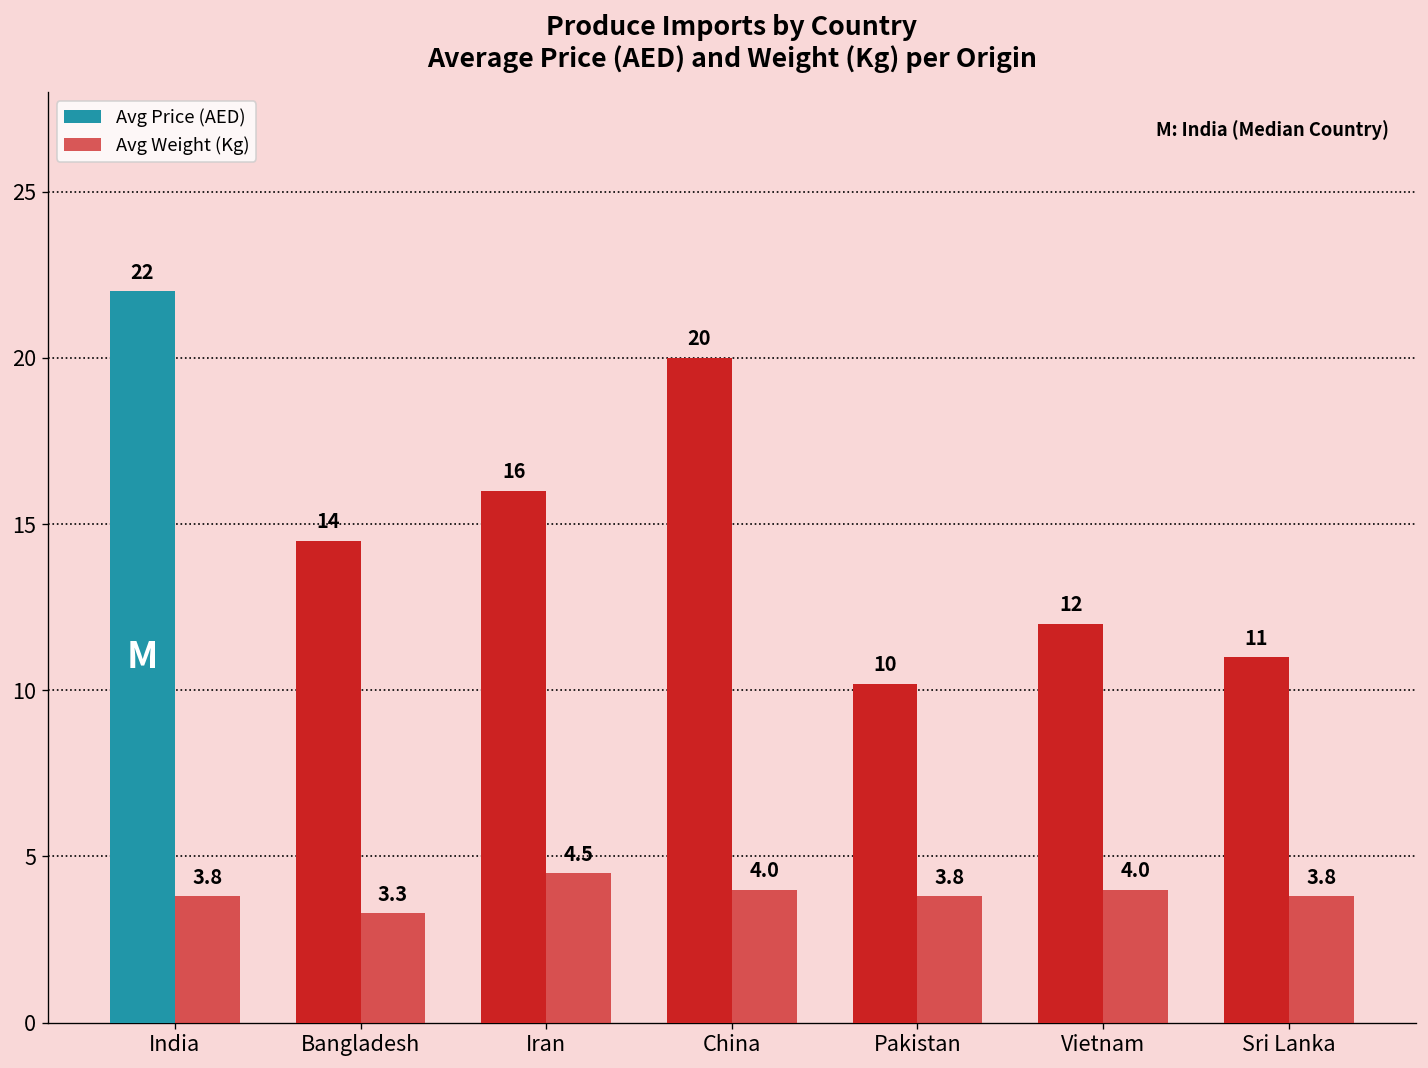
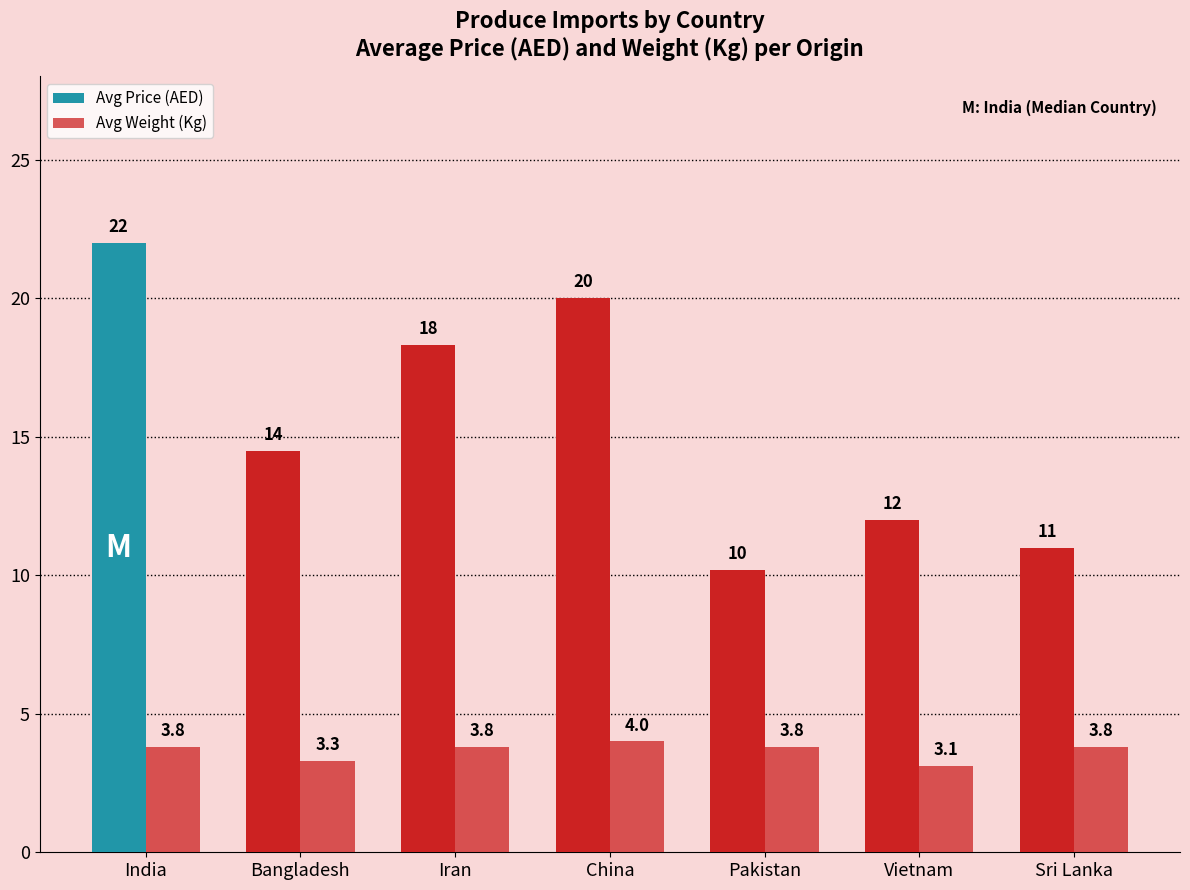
  {
    "Avg Price (AED)": {
      "India": 22,
      "Bangladesh": 14,
-     "Iran": 16,
+     "Iran": 18,
      "China": 20,
      "Pakistan": 10,
      "Vietnam": 12,
      "Sri Lanka": 11
    },
    "Avg Weight (Kg)": {
      "India": 3.8,
      "Bangladesh": 3.3,
-     "Iran": 4.5,
+     "Iran": 3.8,
      "China": 4.0,
      "Pakistan": 3.8,
-     "Vietnam": 4.0,
+     "Vietnam": 3.1,
      "Sri Lanka": 3.8
    }
  }
